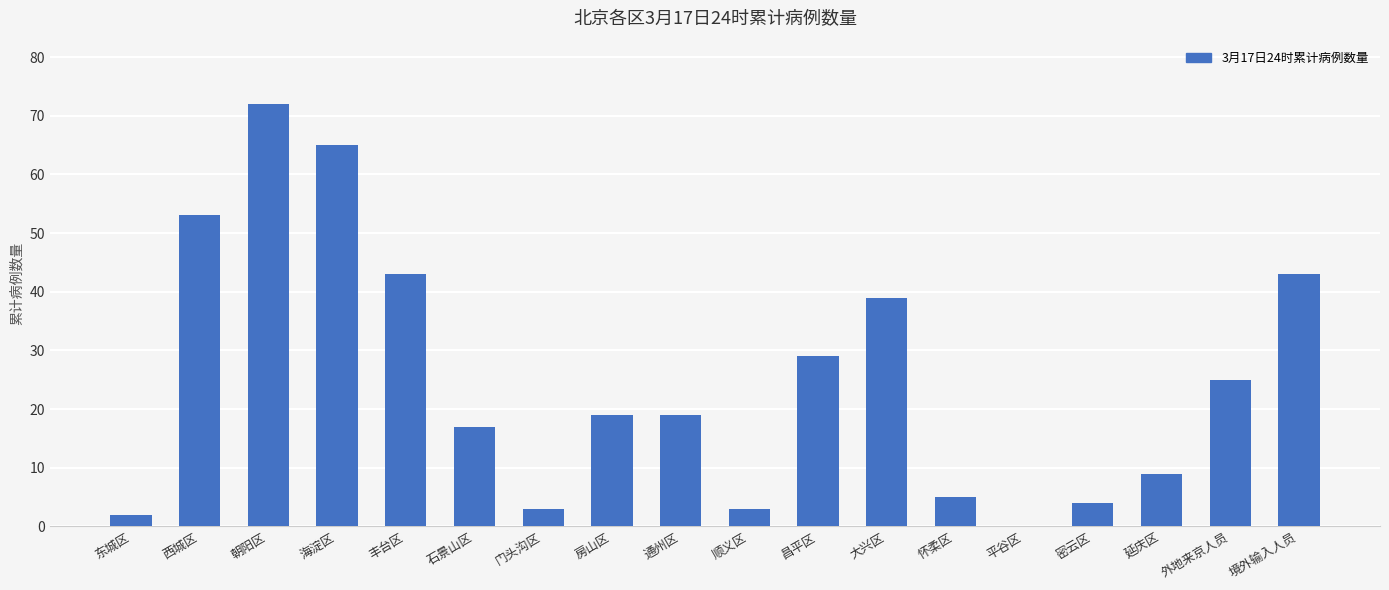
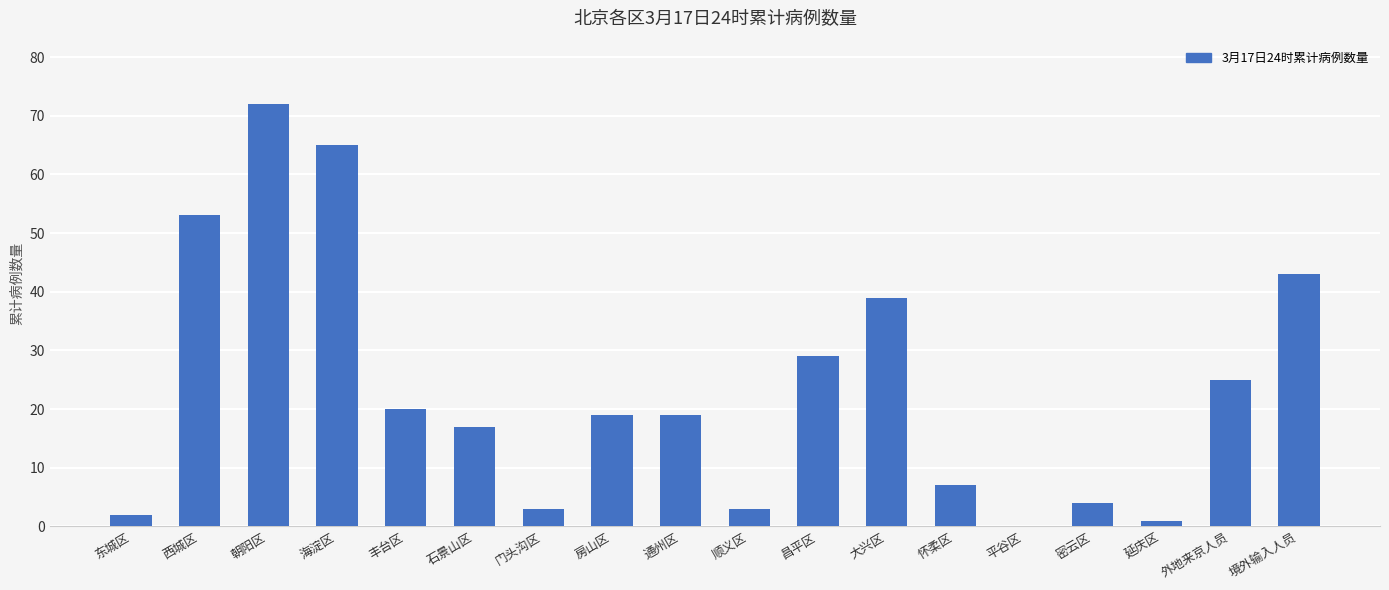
  {
    "东城区": 2,
    "西城区": 53,
    "朝阳区": 72,
    "海淀区": 65,
-   "丰台区": 43,
+   "丰台区": 20,
    "石景山区": 17,
    "门头沟区": 3,
    "房山区": 19,
    "通州区": 19,
    "顺义区": 3,
    "昌平区": 29,
    "大兴区": 39,
-   "怀柔区": 5,
+   "怀柔区": 7,
    "平谷区": 0,
    "密云区": 4,
-   "延庆区": 9,
+   "延庆区": 1,
    "外地来京人员": 25,
    "境外输入人员": 43
  }
